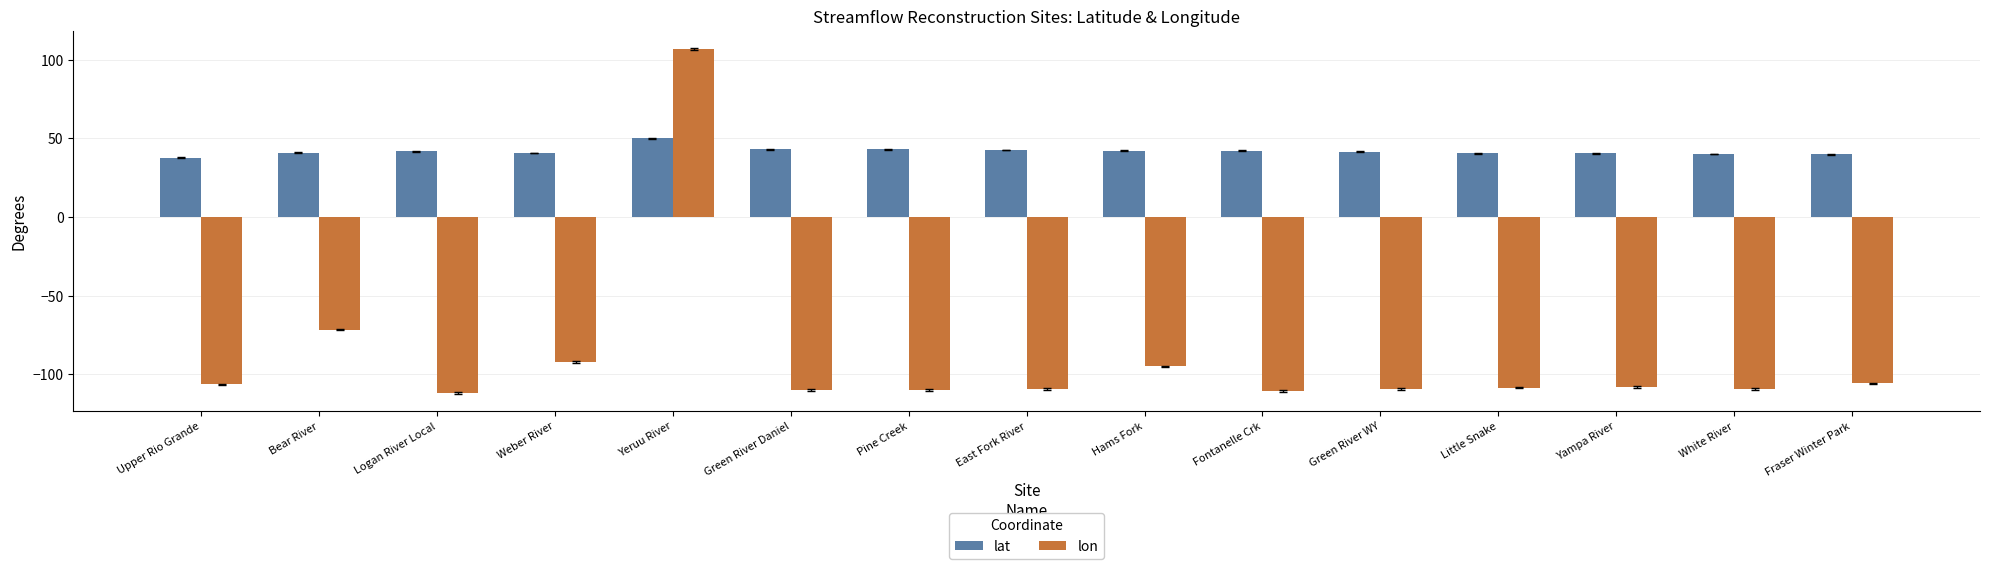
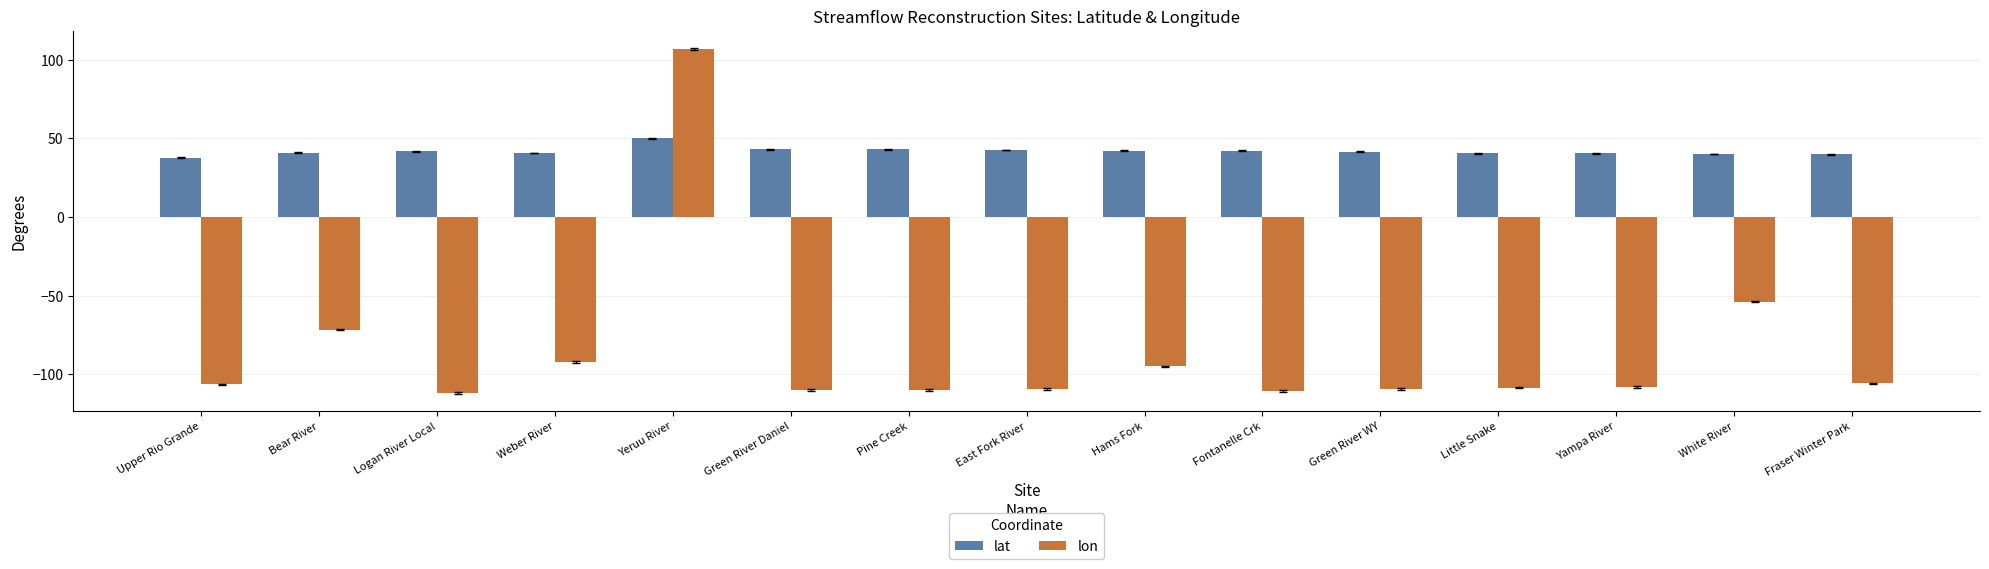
  {
    "lat": {
      "Upper Rio Grande": 38,
      "Bear River": 41,
      "Logan River Local": 42,
      "Weber River": 41,
      "Yeruu River": 50,
      "Green River Daniel": 43,
      "Pine Creek": 43,
      "East Fork River": 43,
      "Hams Fork": 42,
      "Fontanelle Crk": 42,
      "Green River WY": 42,
      "Little Snake": 41,
      "Yampa River": 41,
      "White River": 40,
      "Fraser Winter Park": 40
    },
    "lon": {
      "Upper Rio Grande": -106,
      "Bear River": -72,
      "Logan River Local": -112,
      "Weber River": -92,
      "Yeruu River": 107,
      "Green River Daniel": -110,
      "Pine Creek": -110,
      "East Fork River": -109,
      "Hams Fork": -95,
      "Fontanelle Crk": -110,
      "Green River WY": -109,
      "Little Snake": -108,
      "Yampa River": -108,
-     "White River": -109,
+     "White River": -54,
      "Fraser Winter Park": -106
    }
  }
